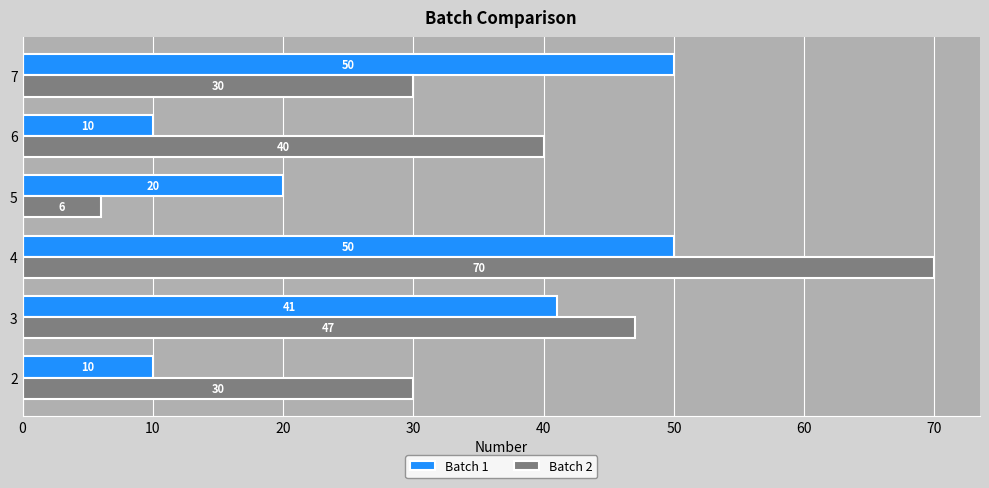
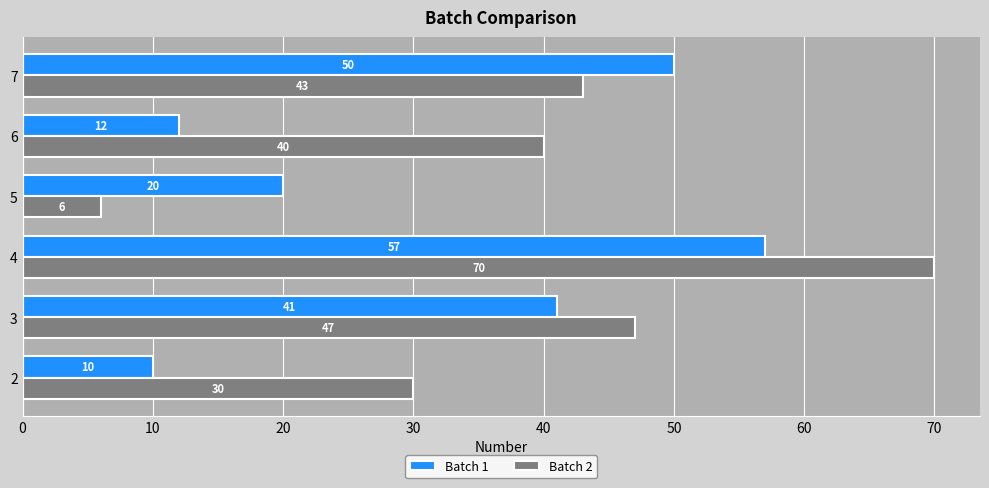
  {
    "Batch 1": {
      "7": 50,
-     "6": 10,
+     "6": 12,
      "5": 20,
-     "4": 50,
+     "4": 57,
      "3": 41,
      "2": 10
    },
    "Batch 2": {
-     "7": 30,
+     "7": 43,
      "6": 40,
      "5": 6,
      "4": 70,
      "3": 47,
      "2": 30
    }
  }
